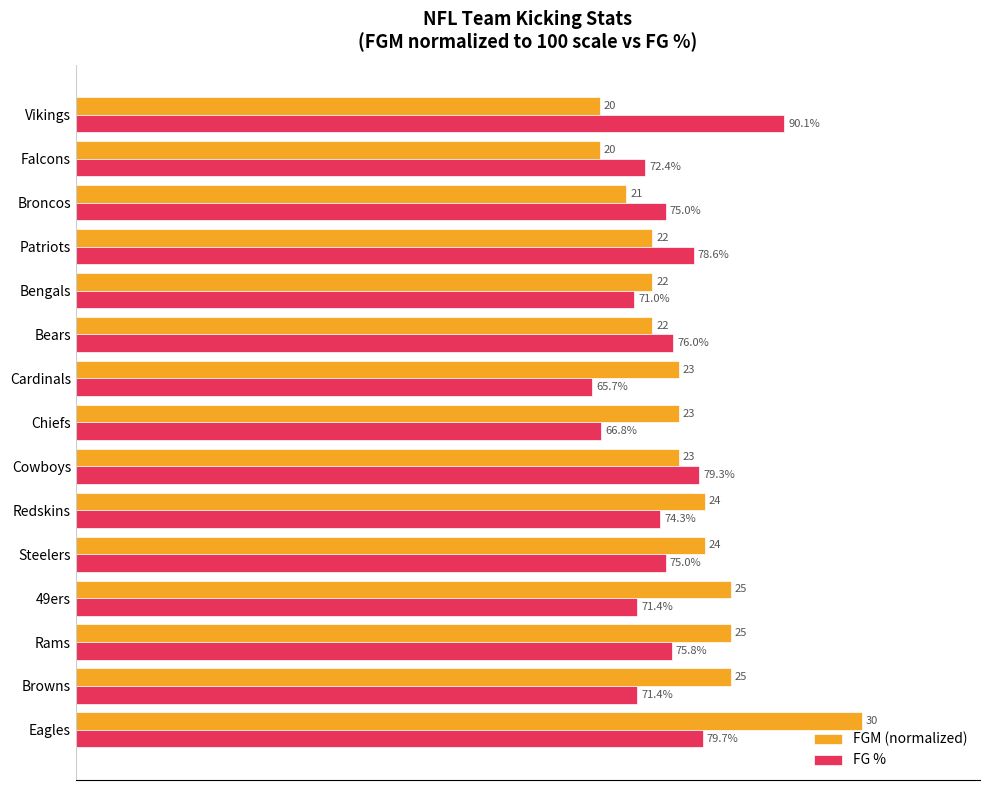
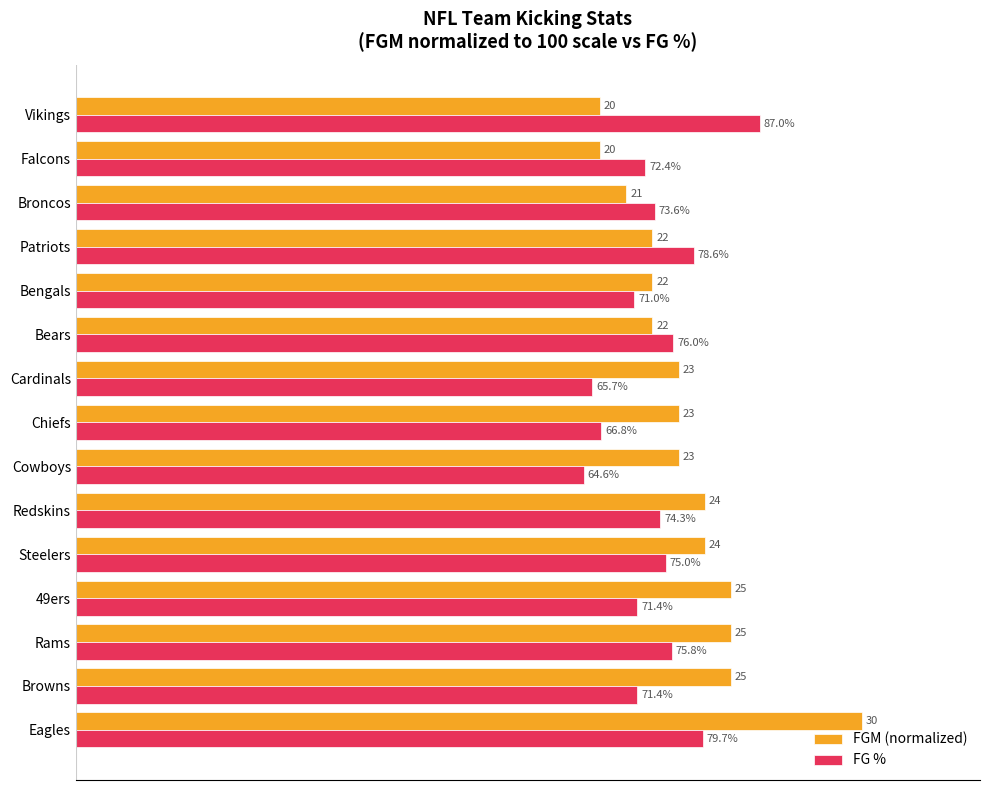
  {
    "FG %": {
-     "Vikings": "90.1%",
+     "Vikings": "87.0%",
      "Falcons": "72.4%",
-     "Broncos": "75.0%",
+     "Broncos": "73.6%",
      "Patriots": "78.6%",
      "Bengals": "71.0%",
      "Bears": "76.0%",
      "Cardinals": "65.7%",
      "Chiefs": "66.8%",
-     "Cowboys": "79.3%",
+     "Cowboys": "64.6%",
      "Redskins": "74.3%",
      "Steelers": "75.0%",
      "49ers": "71.4%",
      "Rams": "75.8%",
      "Browns": "71.4%",
      "Eagles": "79.7%"
    }
  }
